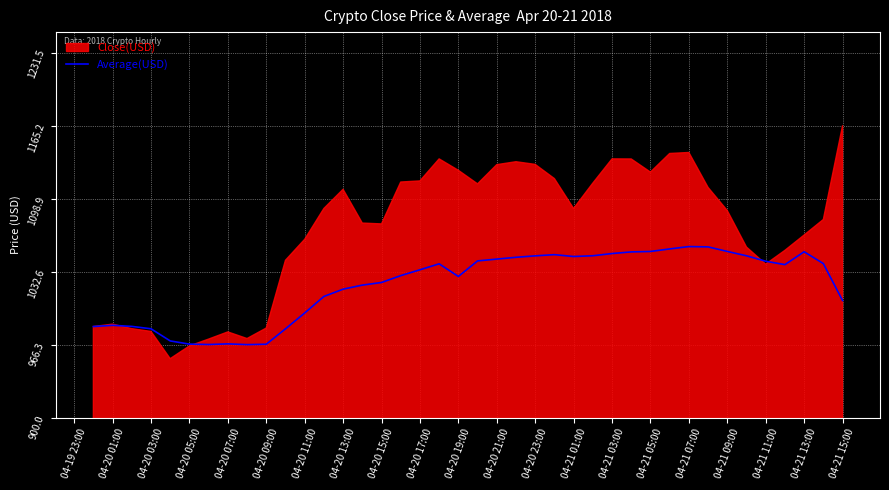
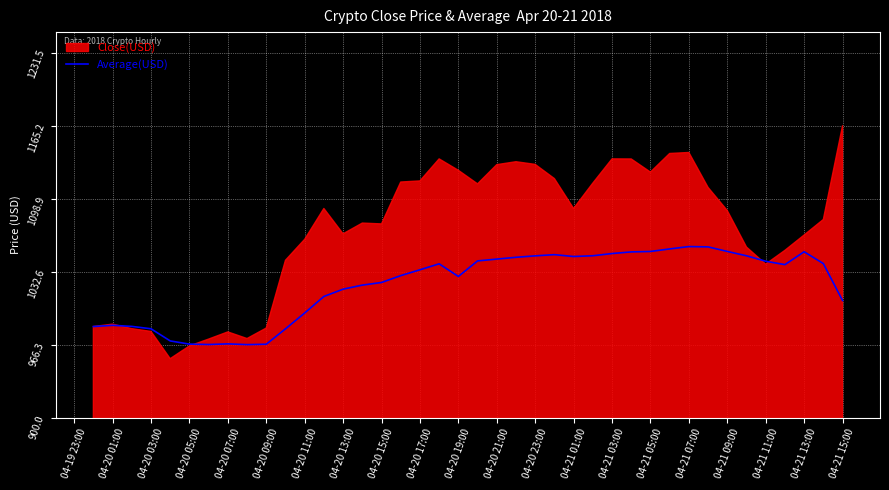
  {
    "Average(USD)": {
      "04-20 03:00": 981,
      "04-20 07:00": 967,
      "04-20 09:00": 967,
      "04-20 11:00": 995,
      "04-20 13:00": 1017,
      "04-20 15:00": 1023,
      "04-20 17:00": 1034,
      "04-20 19:00": 1028,
      "04-20 21:00": 1044,
      "04-20 23:00": 1047,
      "04-21 01:00": 1046,
      "04-21 03:00": 1049,
      "04-21 05:00": 1051,
      "04-21 07:00": 1055,
      "04-21 09:00": 1051,
      "04-21 11:00": 1042,
      "04-21 13:00": 1051,
      "04-21 15:00": 1006
    },
    "Close(USD)": {
      "04-20 03:00": 978,
      "04-20 07:00": 978,
      "04-20 09:00": 981,
      "04-20 11:00": 1062,
-     "04-20 13:00": 1107,
+     "04-20 13:00": 1067,
      "04-20 15:00": 1076,
      "04-20 17:00": 1115,
      "04-20 19:00": 1125,
      "04-20 21:00": 1130,
      "04-20 23:00": 1130,
      "04-21 01:00": 1090,
      "04-21 03:00": 1135,
      "04-21 05:00": 1123,
      "04-21 07:00": 1141,
      "04-21 09:00": 1088,
      "04-21 11:00": 1040,
      "04-21 13:00": 1066,
      "04-21 15:00": 1165
    }
  }
